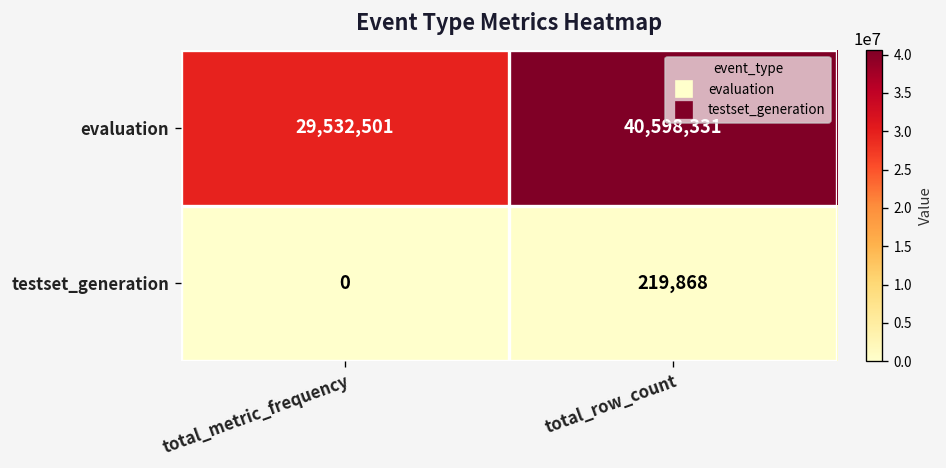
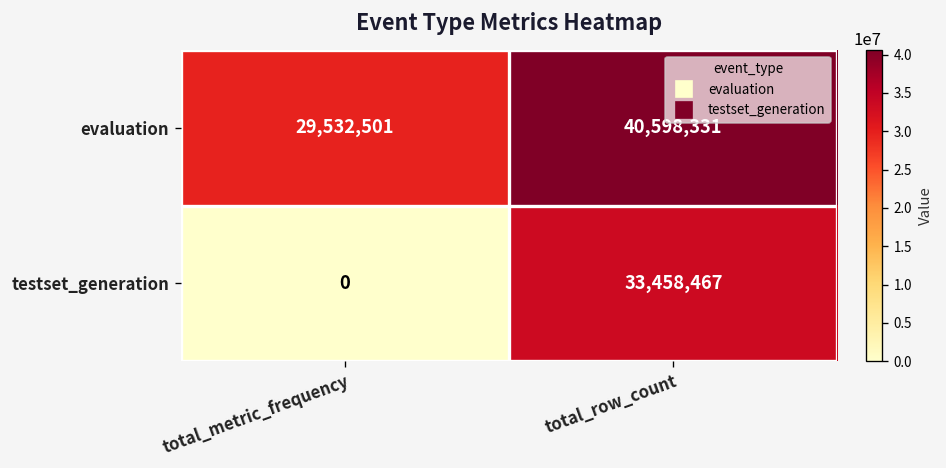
  {
    "evaluation": {
      "total_metric_frequency": "29,532,501",
      "total_row_count": "40,598,331"
    },
    "testset_generation": {
      "total_metric_frequency": "0",
-     "total_row_count": "219,868"
+     "total_row_count": "33,458,467"
    }
  }
